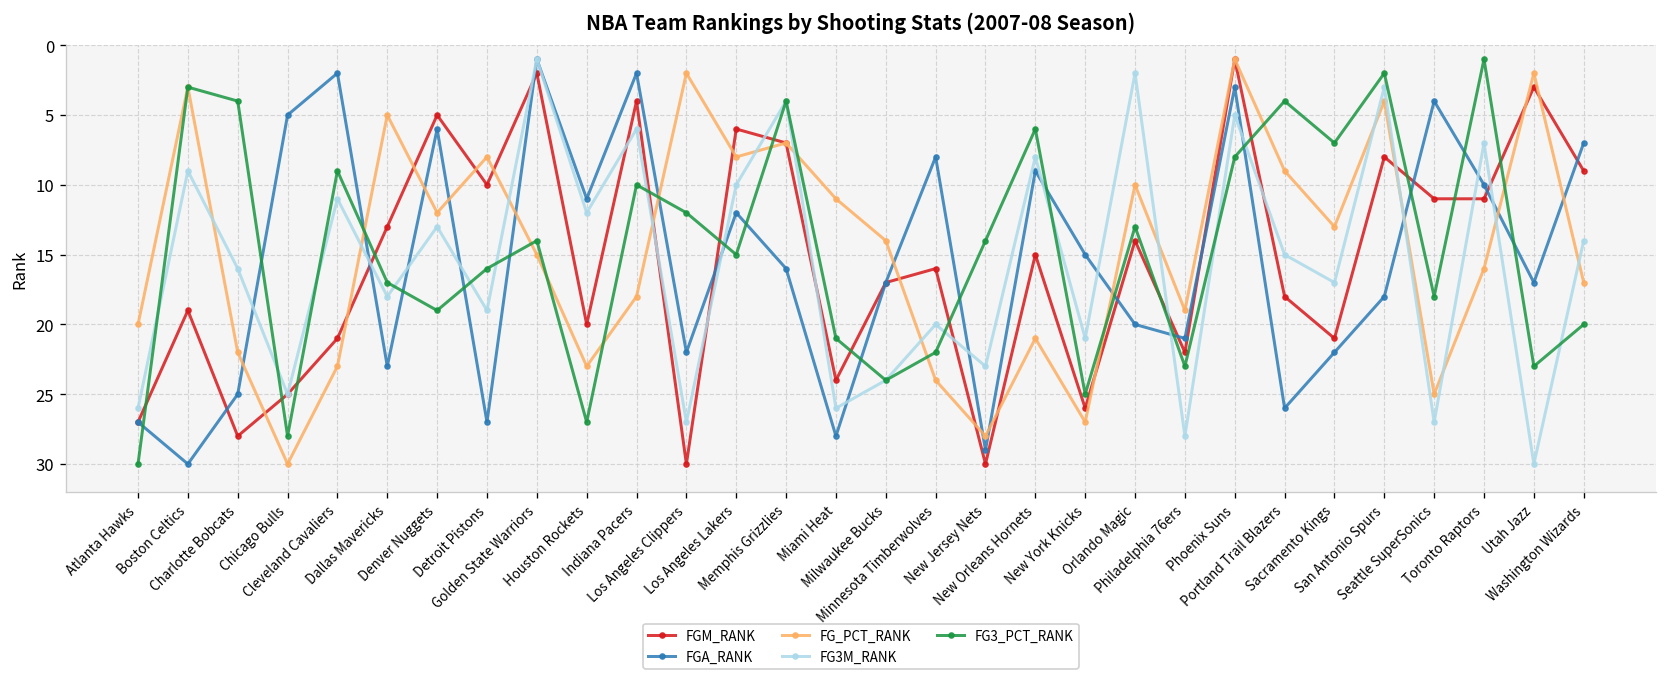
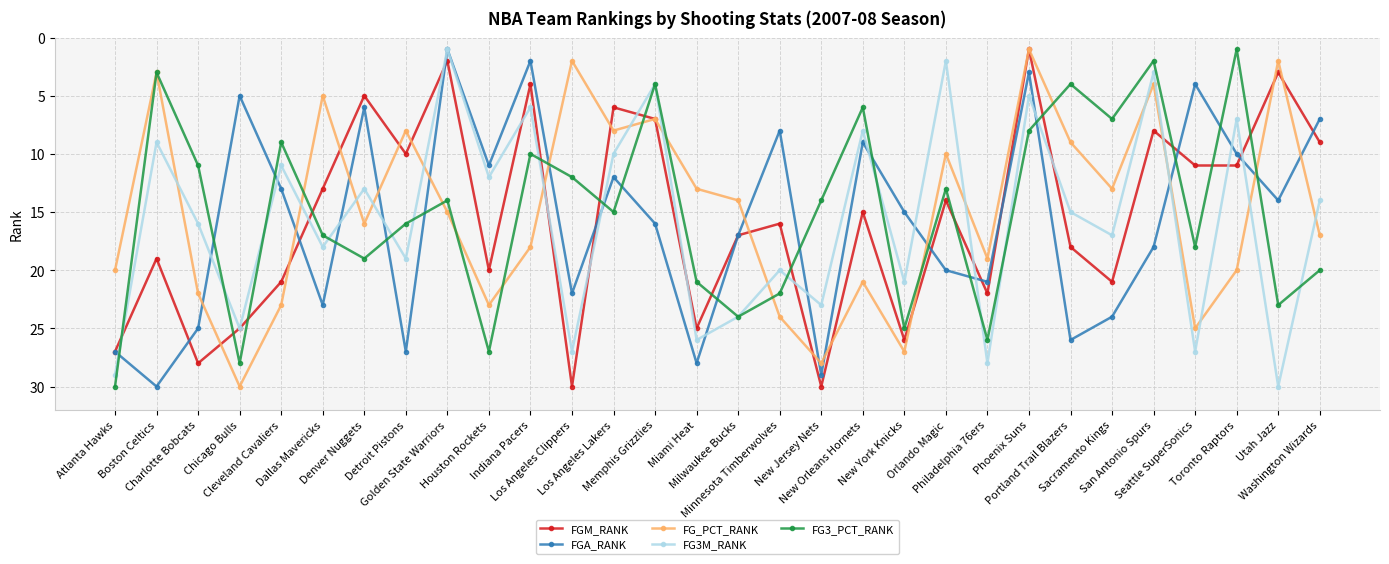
  {
    "FGM_RANK": {
      "Boston Celtics": 19,
      "Charlotte Bobcats": 28,
      "Cleveland Cavaliers": 21,
      "Dallas Mavericks": 13,
      "Denver Nuggets": 5,
      "Detroit Pistons": 10,
      "Golden State Warriors": 2,
      "Houston Rockets": 20,
      "Indiana Pacers": 4,
      "Los Angeles Clippers": 30,
      "Los Angeles Lakers": 6,
-     "Miami Heat": 24,
+     "Miami Heat": 25,
      "Minnesota Timberwolves": 16,
      "New Jersey Nets": 30,
      "New Orleans Hornets": 15,
      "New York Knicks": 26,
      "Orlando Magic": 14,
      "Philadelphia 76ers": 22,
      "Portland Trail Blazers": 18,
      "Sacramento Kings": 21,
      "San Antonio Spurs": 8,
      "Seattle SuperSonics": 11,
      "Toronto Raptors": 11,
      "Utah Jazz": 3,
      "Washington Wizards": 9
    },
    "FGA_RANK": {
      "Boston Celtics": 30,
      "Charlotte Bobcats": 25,
      "Chicago Bulls": 5,
-     "Cleveland Cavaliers": 2,
+     "Cleveland Cavaliers": 13,
      "Dallas Mavericks": 23,
      "Denver Nuggets": 6,
      "Detroit Pistons": 27,
      "Houston Rockets": 11,
      "Indiana Pacers": 2,
      "Los Angeles Clippers": 22,
      "Los Angeles Lakers": 12,
      "Memphis Grizzlies": 16,
      "Miami Heat": 28,
      "Minnesota Timberwolves": 8,
      "New Jersey Nets": 29,
      "New Orleans Hornets": 9,
      "New York Knicks": 15,
      "Orlando Magic": 20,
      "Philadelphia 76ers": 21,
      "Phoenix Suns": 3,
      "Portland Trail Blazers": 26,
-     "Sacramento Kings": 22,
+     "Sacramento Kings": 24,
      "San Antonio Spurs": 18,
      "Seattle SuperSonics": 4,
      "Toronto Raptors": 10,
-     "Utah Jazz": 17,
+     "Utah Jazz": 14,
      "Washington Wizards": 7
    },
    "FG_PCT_RANK": {
      "Atlanta Hawks": 20,
      "Charlotte Bobcats": 22,
      "Chicago Bulls": 30,
      "Cleveland Cavaliers": 23,
      "Dallas Mavericks": 5,
-     "Denver Nuggets": 12,
+     "Denver Nuggets": 16,
      "Detroit Pistons": 8,
      "Golden State Warriors": 15,
      "Houston Rockets": 23,
      "Indiana Pacers": 18,
      "Los Angeles Clippers": 2,
      "Los Angeles Lakers": 8,
-     "Miami Heat": 11,
+     "Miami Heat": 13,
      "Milwaukee Bucks": 14,
      "Minnesota Timberwolves": 24,
      "New Jersey Nets": 28,
      "New Orleans Hornets": 21,
      "New York Knicks": 27,
      "Orlando Magic": 10,
      "Philadelphia 76ers": 19,
      "Portland Trail Blazers": 9,
      "Sacramento Kings": 13,
      "San Antonio Spurs": 4,
      "Seattle SuperSonics": 25,
-     "Toronto Raptors": 16,
+     "Toronto Raptors": 20,
      "Utah Jazz": 2,
      "Washington Wizards": 17
    },
    "FG3M_RANK": {
-     "Atlanta Hawks": 26,
+     "Atlanta Hawks": 29,
      "Boston Celtics": 9,
      "Charlotte Bobcats": 16,
      "Cleveland Cavaliers": 11,
      "Dallas Mavericks": 18,
      "Denver Nuggets": 13,
      "Detroit Pistons": 19,
      "Houston Rockets": 12,
      "Indiana Pacers": 6,
      "Los Angeles Clippers": 27,
      "Los Angeles Lakers": 10,
      "Miami Heat": 26,
      "Minnesota Timberwolves": 20,
      "New Jersey Nets": 23,
      "New Orleans Hornets": 8,
      "New York Knicks": 21,
      "Orlando Magic": 2,
      "Philadelphia 76ers": 28,
      "Phoenix Suns": 5,
      "Portland Trail Blazers": 15,
      "Sacramento Kings": 17,
      "San Antonio Spurs": 3,
      "Seattle SuperSonics": 27,
      "Toronto Raptors": 7,
      "Utah Jazz": 30,
      "Washington Wizards": 14
    },
    "FG3_PCT_RANK": {
      "Atlanta Hawks": 30,
-     "Charlotte Bobcats": 4,
+     "Charlotte Bobcats": 11,
      "Chicago Bulls": 28,
      "Cleveland Cavaliers": 9,
      "Dallas Mavericks": 17,
      "Denver Nuggets": 19,
      "Detroit Pistons": 16,
      "Golden State Warriors": 14,
      "Houston Rockets": 27,
      "Indiana Pacers": 10,
      "Los Angeles Clippers": 12,
      "Los Angeles Lakers": 15,
      "Miami Heat": 21,
      "Minnesota Timberwolves": 22,
      "New Jersey Nets": 14,
      "New Orleans Hornets": 6,
      "New York Knicks": 25,
      "Orlando Magic": 13,
-     "Philadelphia 76ers": 23,
+     "Philadelphia 76ers": 26,
      "Phoenix Suns": 8,
      "Portland Trail Blazers": 4,
      "Sacramento Kings": 7,
      "San Antonio Spurs": 2,
      "Seattle SuperSonics": 18,
      "Toronto Raptors": 1,
      "Utah Jazz": 23,
      "Washington Wizards": 20
    }
  }
